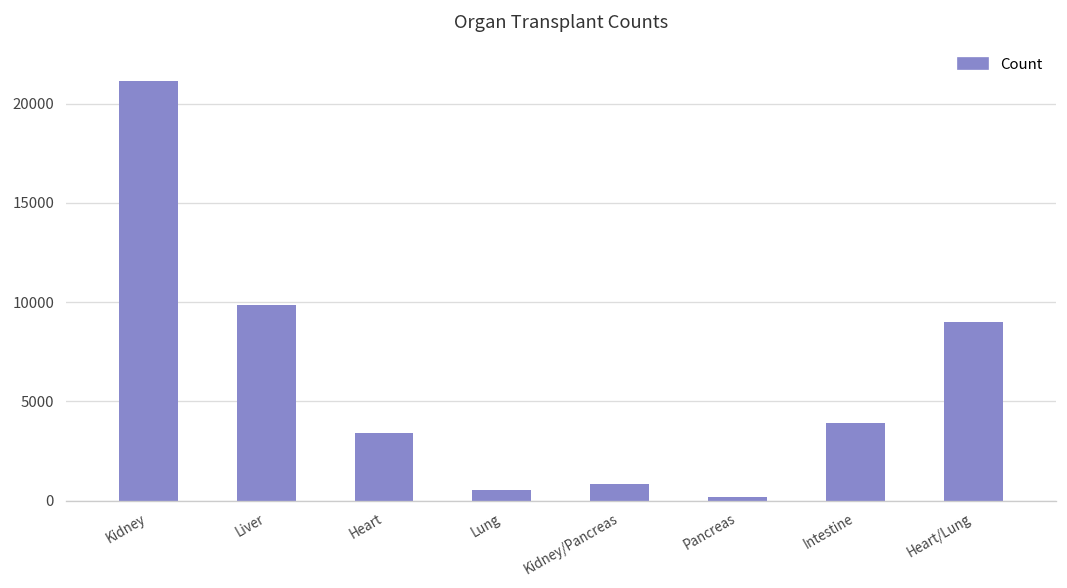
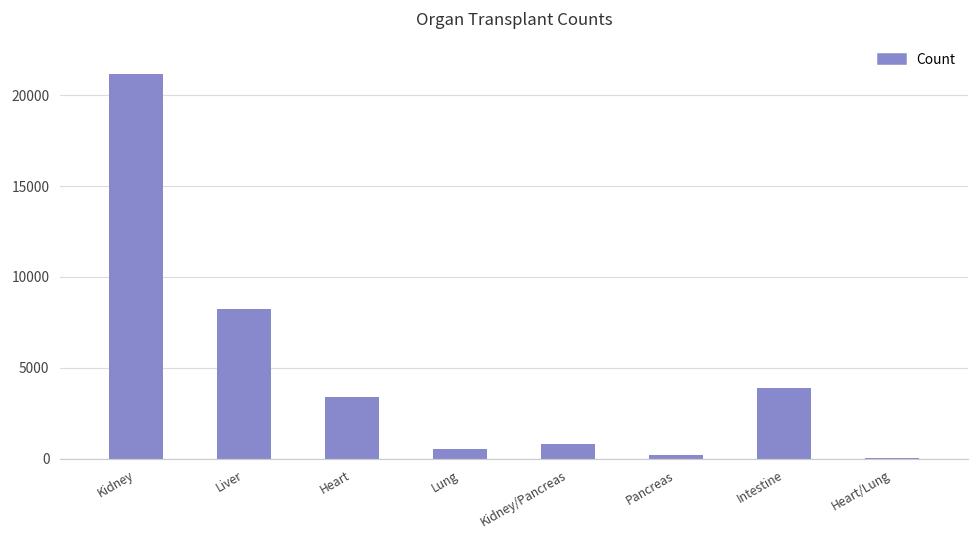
  {
    "Kidney": 21200,
-   "Liver": 9900,
+   "Liver": 8300,
    "Heart": 3400,
    "Lung": 500,
    "Kidney/Pancreas": 800,
    "Pancreas": 200,
    "Intestine": 3900,
-   "Heart/Lung": 9000
+   "Heart/Lung": 0
  }
